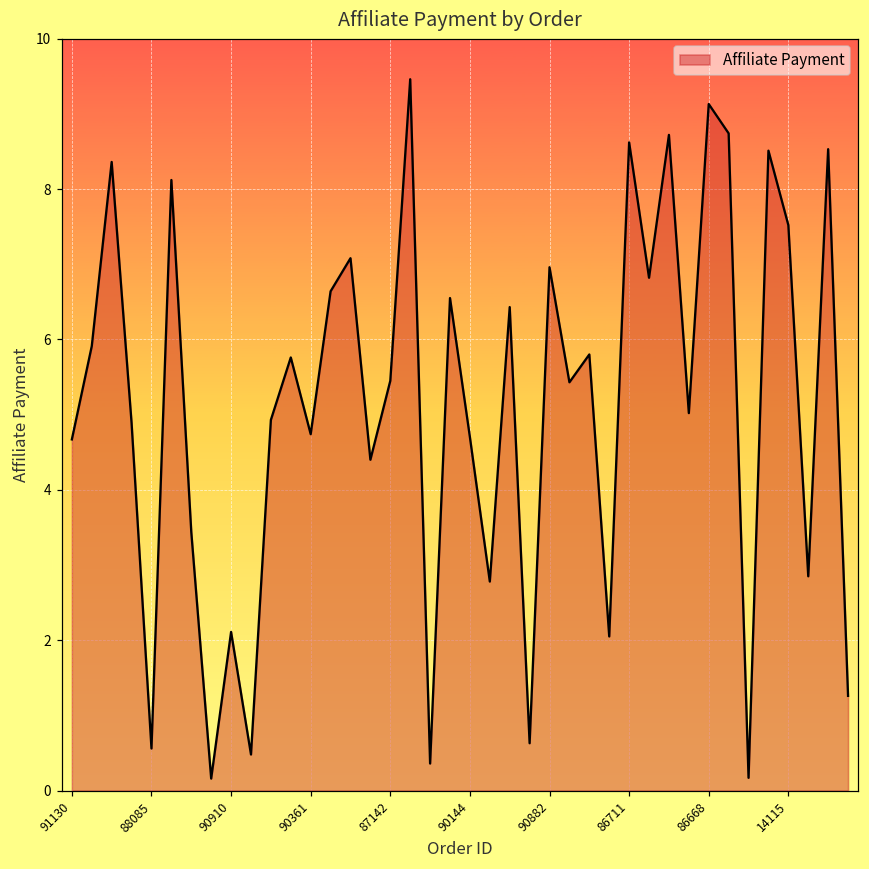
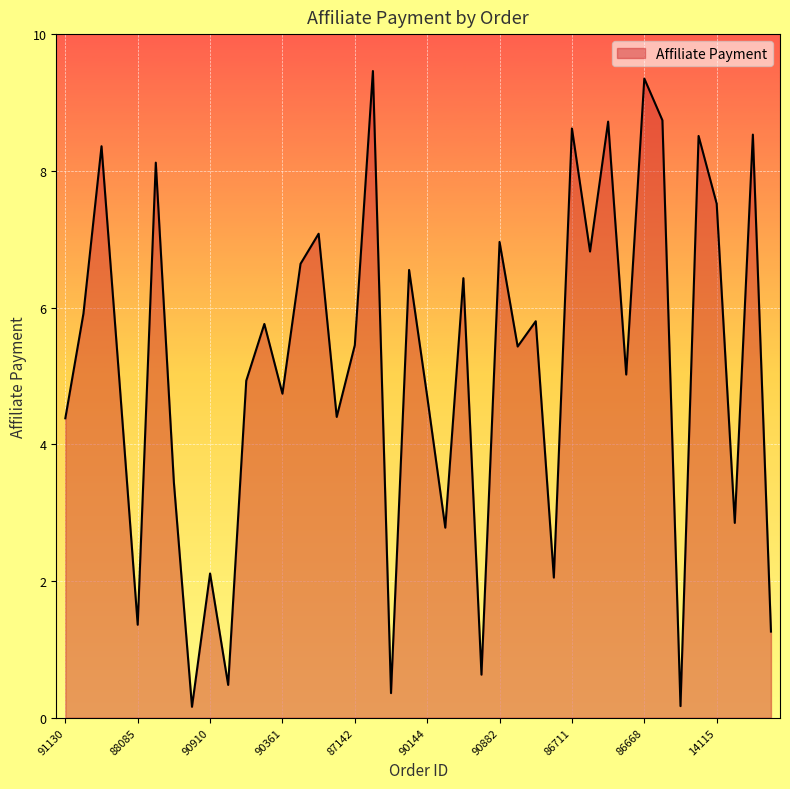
  {
-   "91130": 4.7,
-   "88085": 0.6,
+   "91130": 4.4,
+   "88085": 1.4,
    "90910": 2.1,
    "90361": 4.7,
    "87142": 5.5,
    "90144": 4.7,
    "90882": 7.0,
    "86711": 8.6,
-   "86668": 9.1,
+   "86668": 9.4,
    "14115": 7.5
  }
